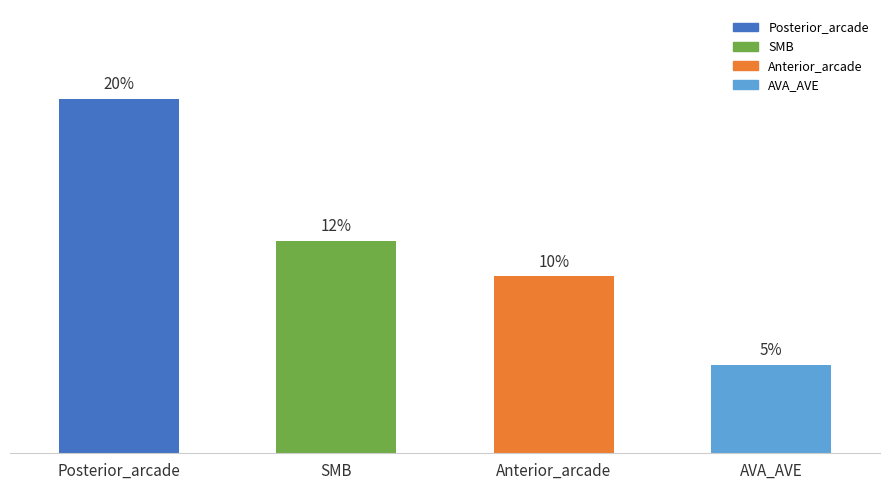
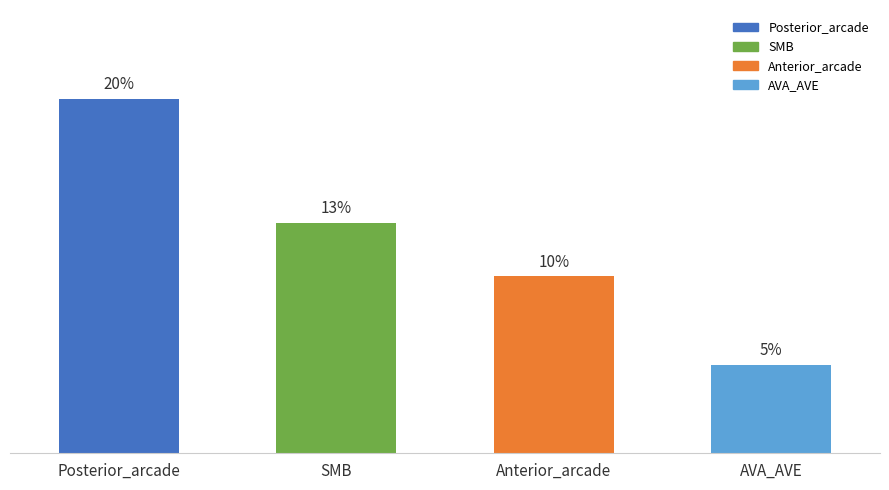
  {
    "Posterior_arcade": "20%",
-   "SMB": "12%",
+   "SMB": "13%",
    "Anterior_arcade": "10%",
    "AVA_AVE": "5%"
  }
